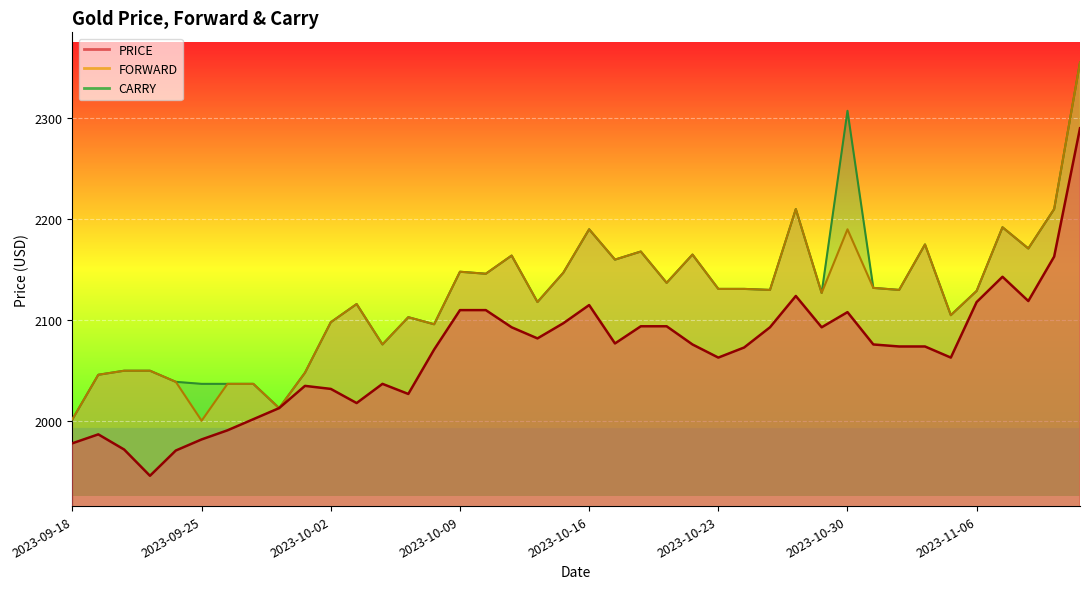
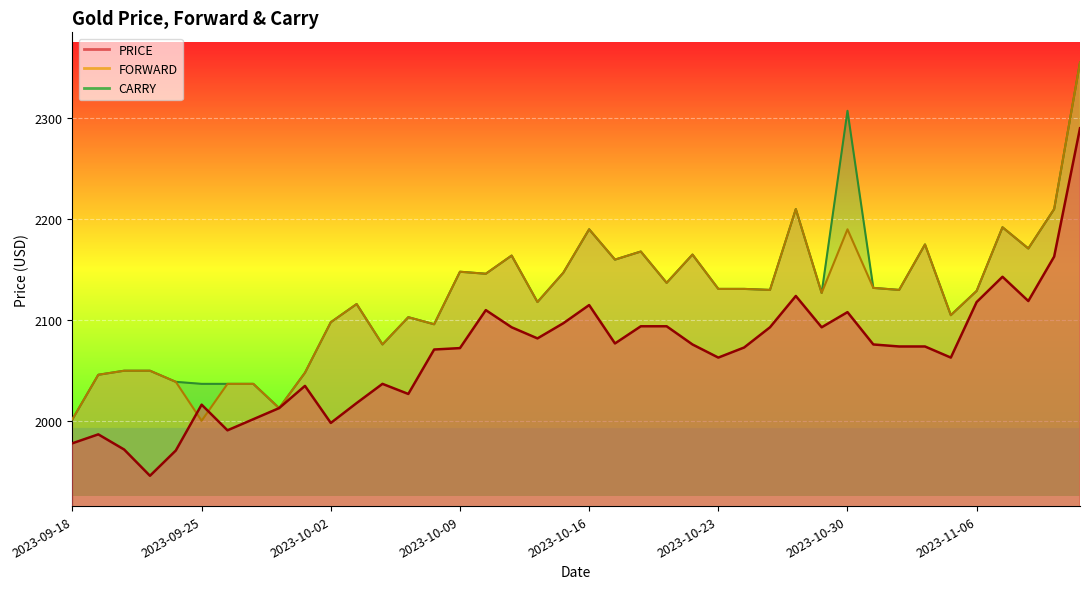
  {
    "CARRY": {
      "2023-09-25": 2037,
      "2023-10-30": 2307
    },
    "FORWARD": {
      "2023-09-25": 2001,
      "2023-10-30": 2190
    },
    "PRICE": {
      "2023-09-18": 1978,
-     "2023-09-25": 1982,
-     "2023-10-02": 2032,
-     "2023-10-09": 2110,
+     "2023-09-25": 2016,
+     "2023-10-02": 1998,
+     "2023-10-09": 2072,
      "2023-10-16": 2115,
      "2023-10-23": 2063,
      "2023-10-30": 2108,
      "2023-11-06": 2118
    }
  }
